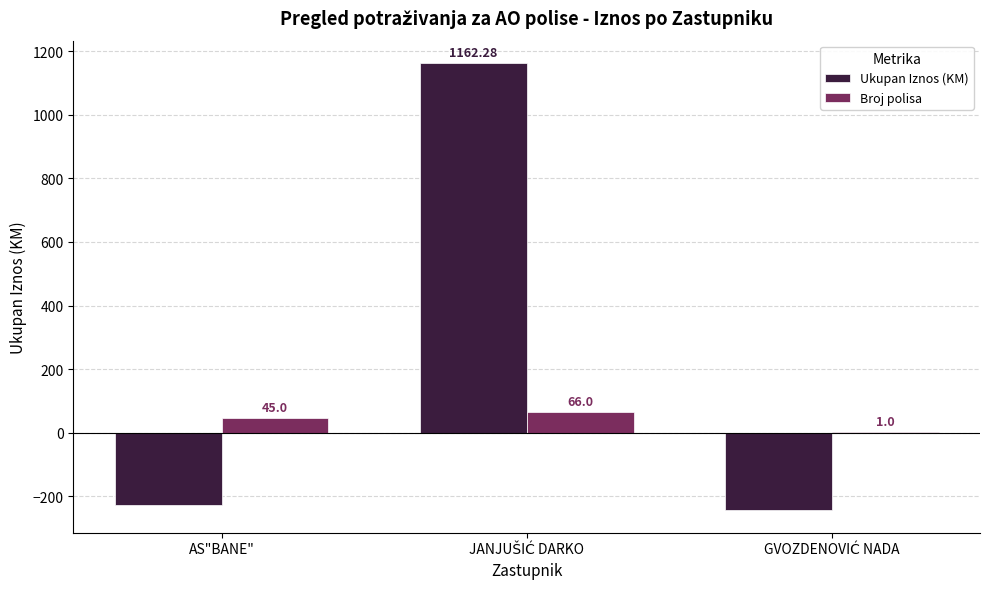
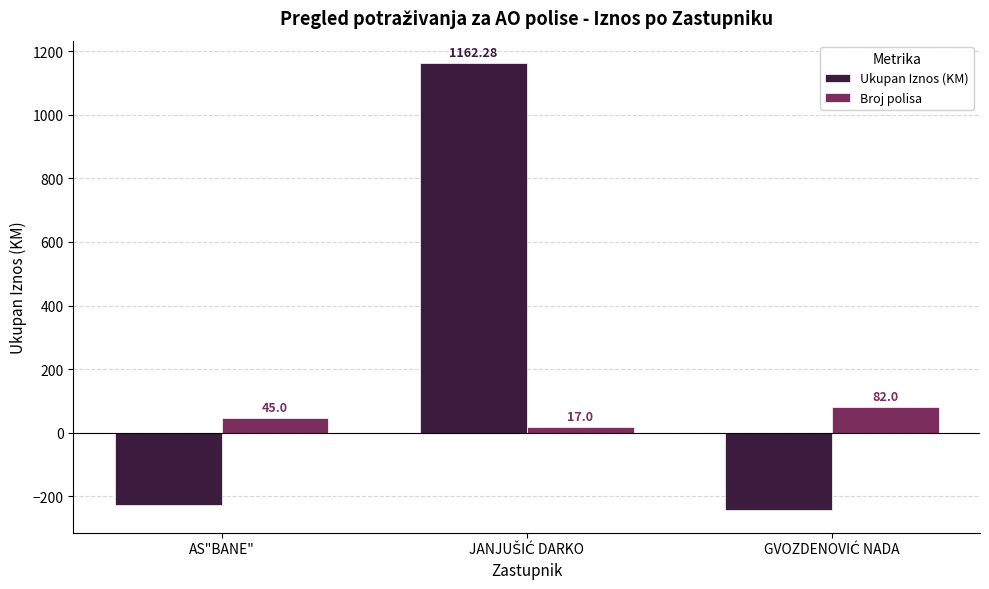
  {
    "Ukupan Iznos (KM)": {
      "JANJUŠIĆ DARKO": 1162.28
    },
    "Broj polisa": {
      "AS\"BANE\"": 45.0,
-     "JANJUŠIĆ DARKO": 66.0,
-     "GVOZDENOVIĆ NADA": 1.0
+     "JANJUŠIĆ DARKO": 17.0,
+     "GVOZDENOVIĆ NADA": 82.0
    }
  }
